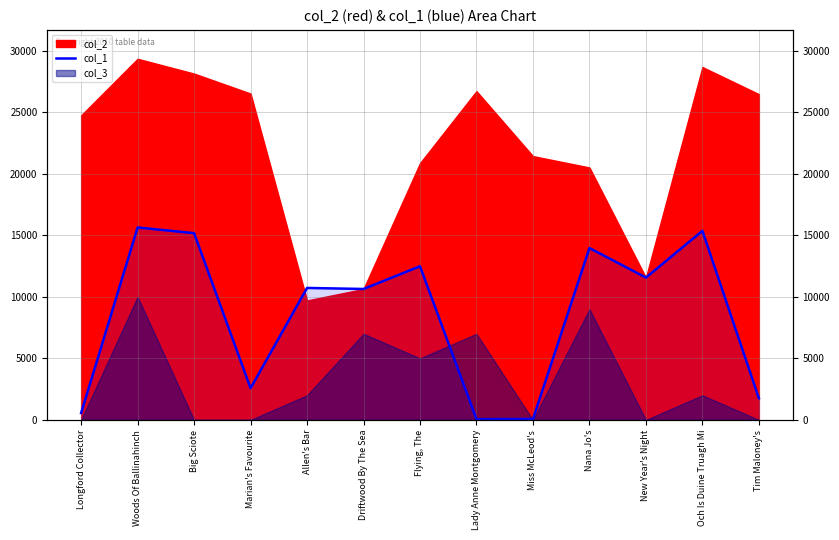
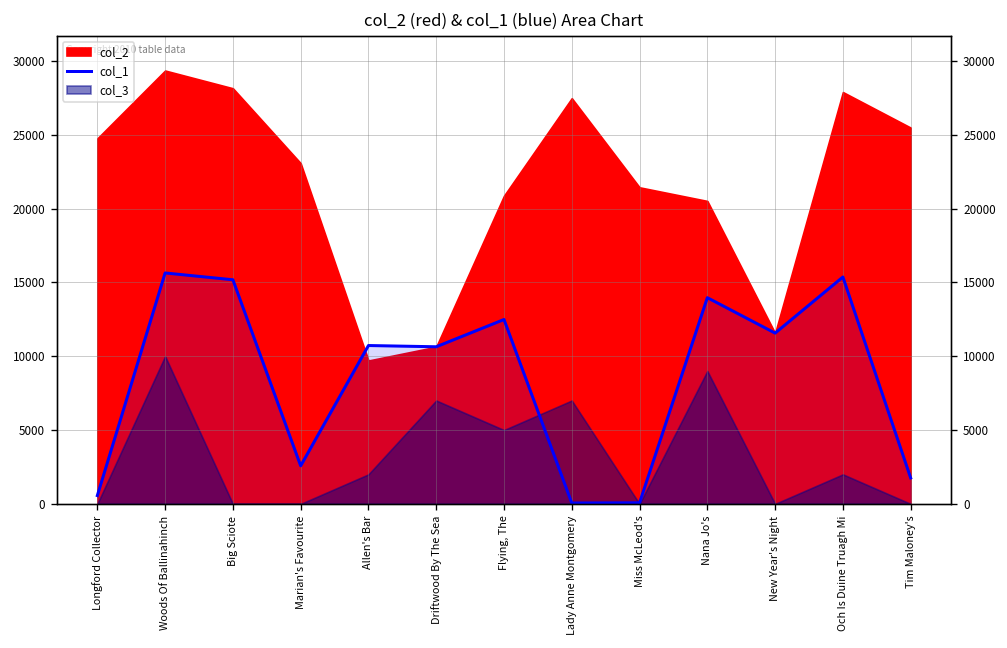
  {
    "col_1": {
      "Longford Collector": 600,
      "Woods Of Ballinahinch": 15600,
      "Big Sciote": 15200,
      "Marian's Favourite": 2600,
      "Allen's Bar": 10700,
      "Flying, The": 12500,
      "Lady Anne Montgomery": 100,
      "Nana Jo's": 14000,
      "Och Is Duine Truagh Mi": 15400,
      "Tim Maloney's": 1800
    },
    "col_2": {
      "Longford Collector": 24700,
      "Big Sciote": 28100,
-     "Marian's Favourite": 26500,
+     "Marian's Favourite": 23100,
      "Allen's Bar": 9700,
      "Flying, The": 20900,
-     "Lady Anne Montgomery": 26700,
+     "Lady Anne Montgomery": 27500,
      "Miss McLeod's": 21400,
      "Nana Jo's": 20500,
-     "Och Is Duine Truagh Mi": 28700,
-     "Tim Maloney's": 26500
+     "Och Is Duine Truagh Mi": 27900,
+     "Tim Maloney's": 25500
    },
    "col_3": {
      "Longford Collector": 0,
      "Woods Of Ballinahinch": 10000,
      "Big Sciote": 0,
      "Marian's Favourite": 0,
      "Allen's Bar": 2000,
      "Driftwood By The Sea": 7000,
      "Flying, The": 5000,
      "Lady Anne Montgomery": 7000,
      "Nana Jo's": 9000,
      "New Year's Night": 0,
      "Och Is Duine Truagh Mi": 2000,
      "Tim Maloney's": 0
    }
  }
